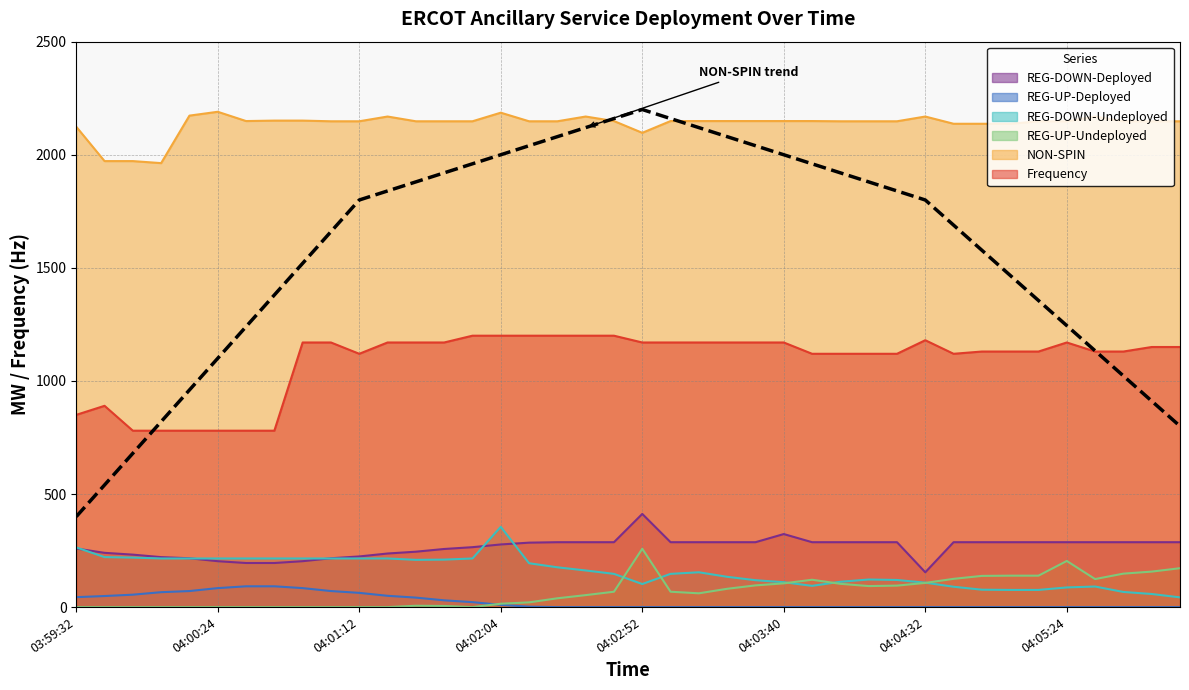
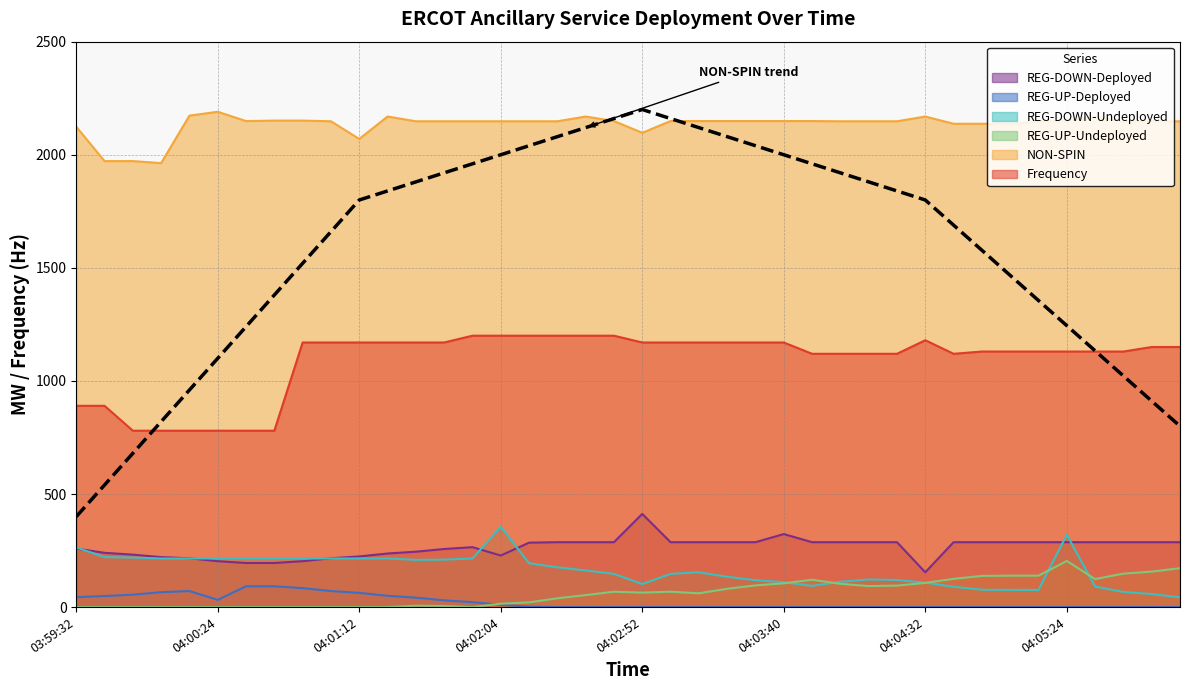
  {
    "REG-DOWN-Deployed": {
      "04:00:24": 200,
-     "04:02:04": 280,
+     "04:02:04": 230,
      "04:02:52": 410,
      "04:03:40": 320,
      "04:04:32": 150,
      "04:05:24": 290
    },
    "REG-UP-Deployed": {
      "03:59:32": 40,
-     "04:00:24": 80,
+     "04:00:24": 30,
      "04:01:12": 60,
      "04:02:52": 0,
      "04:03:40": 0,
      "04:04:32": 0,
      "04:05:24": 0
    },
    "REG-DOWN-Undeployed": {
      "04:00:24": 220,
      "04:02:04": 360,
      "04:02:52": 100,
-     "04:05:24": 90
+     "04:05:24": 320
    },
    "REG-UP-Undeployed": {
      "03:59:32": 0,
      "04:00:24": 0,
      "04:01:12": 0,
-     "04:02:52": 260,
+     "04:02:52": 60,
      "04:05:24": 200
    },
    "NON-SPIN": {
      "03:59:32": 2120,
      "04:00:24": 2190,
-     "04:01:12": 2150,
-     "04:02:04": 2190,
+     "04:01:12": 2070,
+     "04:02:04": 2150,
      "04:02:52": 2100,
      "04:03:40": 2150,
      "04:04:32": 2170
    },
    "Frequency": {
-     "03:59:32": 850,
+     "03:59:32": 890,
      "04:00:24": 780,
-     "04:01:12": 1120,
+     "04:01:12": 1170,
      "04:02:04": 1200,
      "04:02:52": 1170,
      "04:03:40": 1170,
      "04:04:32": 1180,
-     "04:05:24": 1170
+     "04:05:24": 1130
    }
  }
